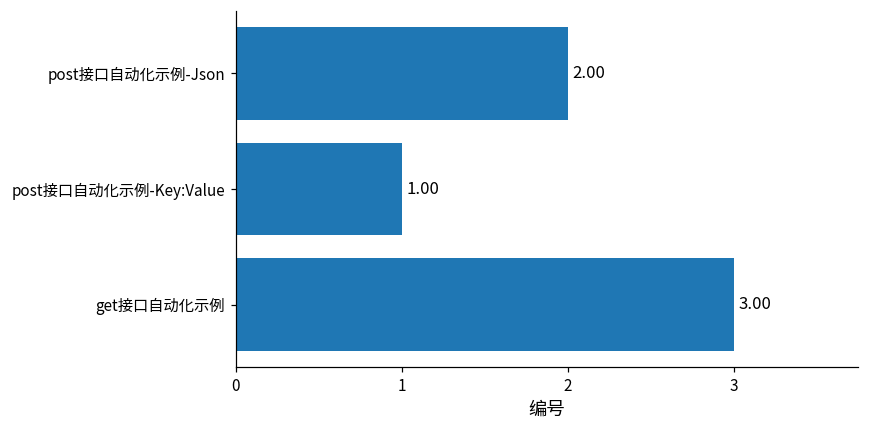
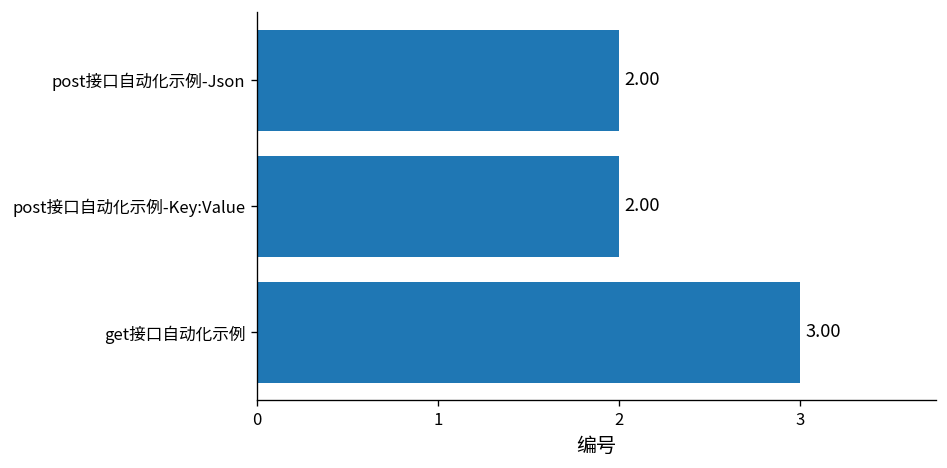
  {
    "post接口自动化示例-Json": 2.00,
-   "post接口自动化示例-Key:Value": 1.00,
+   "post接口自动化示例-Key:Value": 2.00,
    "get接口自动化示例": 3.00
  }
